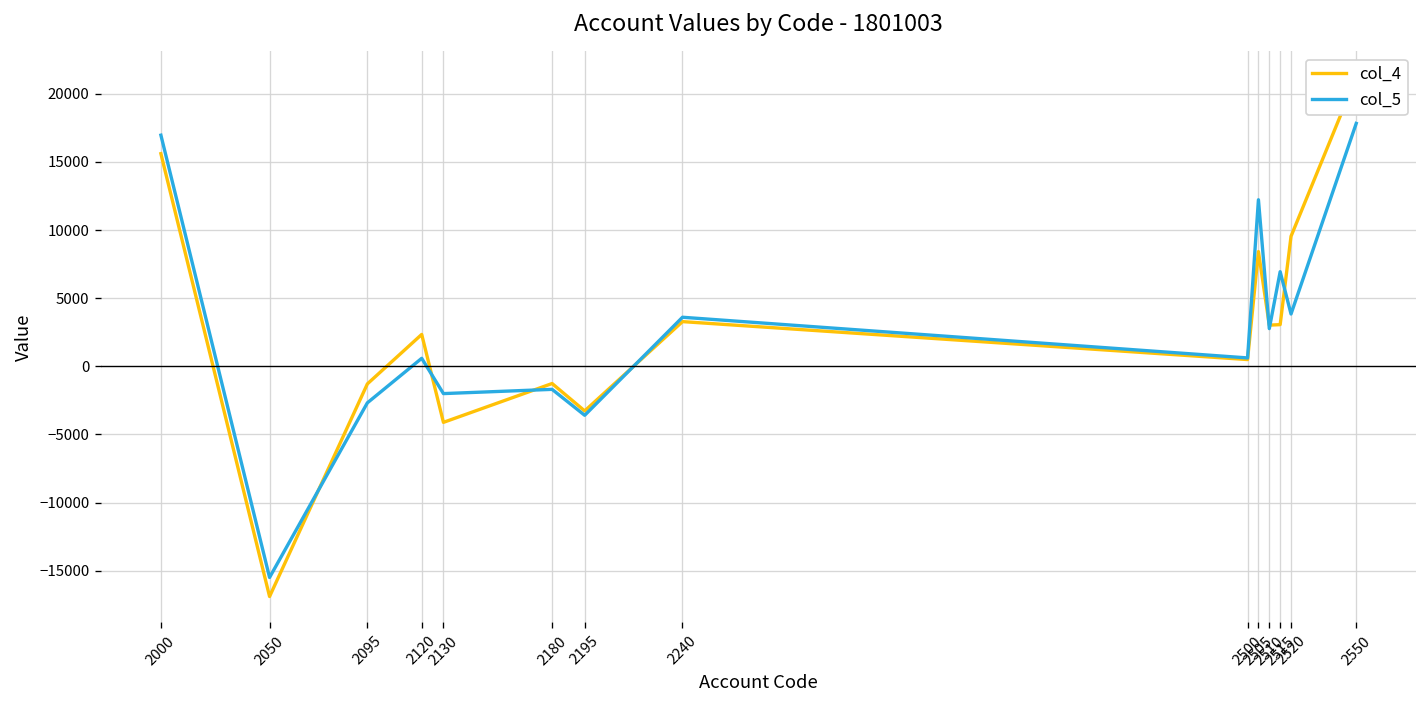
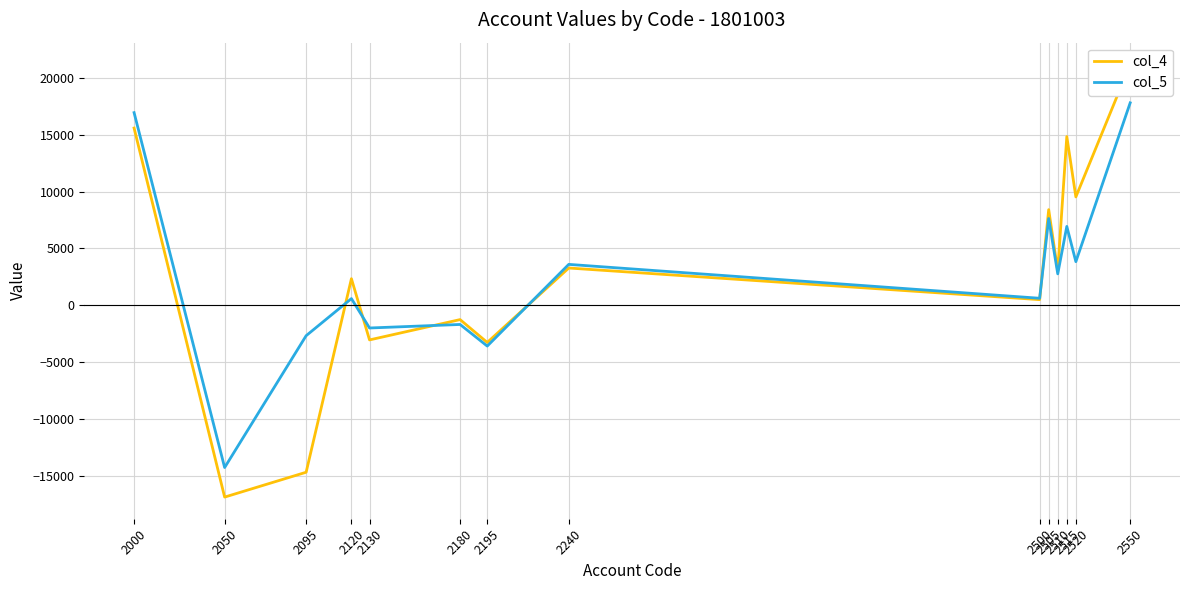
  {
    "col_4": {
      "2000": 15600,
      "2050": -16900,
-     "2095": -1300,
+     "2095": -14700,
      "2120": 2300,
-     "2130": -4100,
+     "2130": -3100,
      "2180": -1300,
      "2195": -3300,
      "2240": 3300,
      "2505": 8400,
      "2510": 3000,
-     "2515": 3100,
+     "2515": 14900,
      "2520": 9500
    },
    "col_5": {
      "2000": 17000,
-     "2050": -15500,
+     "2050": -14300,
      "2095": -2700,
      "2120": 600,
      "2130": -2000,
      "2180": -1700,
      "2195": -3600,
      "2240": 3600,
-     "2505": 12200,
+     "2505": 7600,
      "2510": 2800,
      "2515": 6900,
      "2520": 3800,
      "2550": 17800
    }
  }
